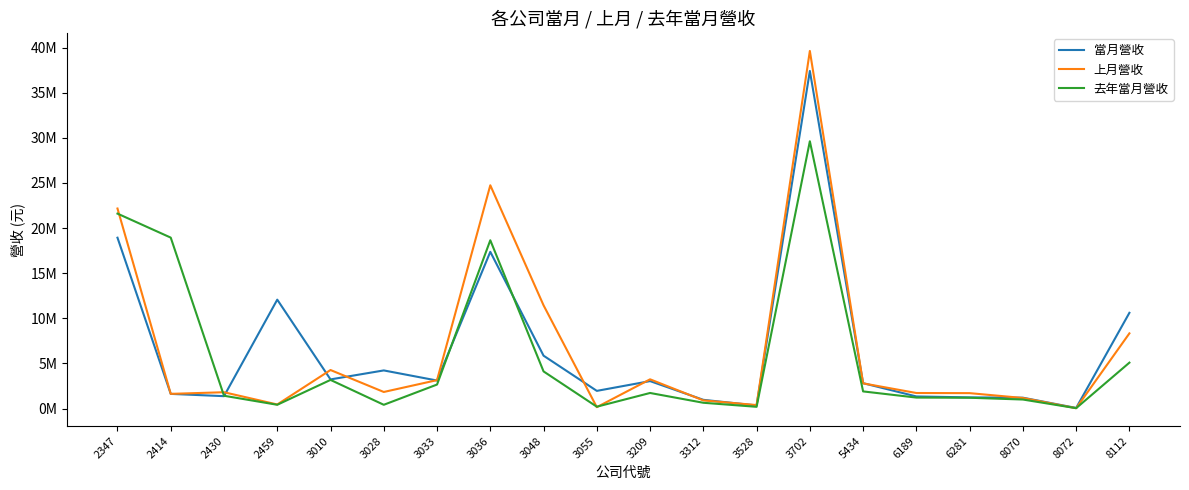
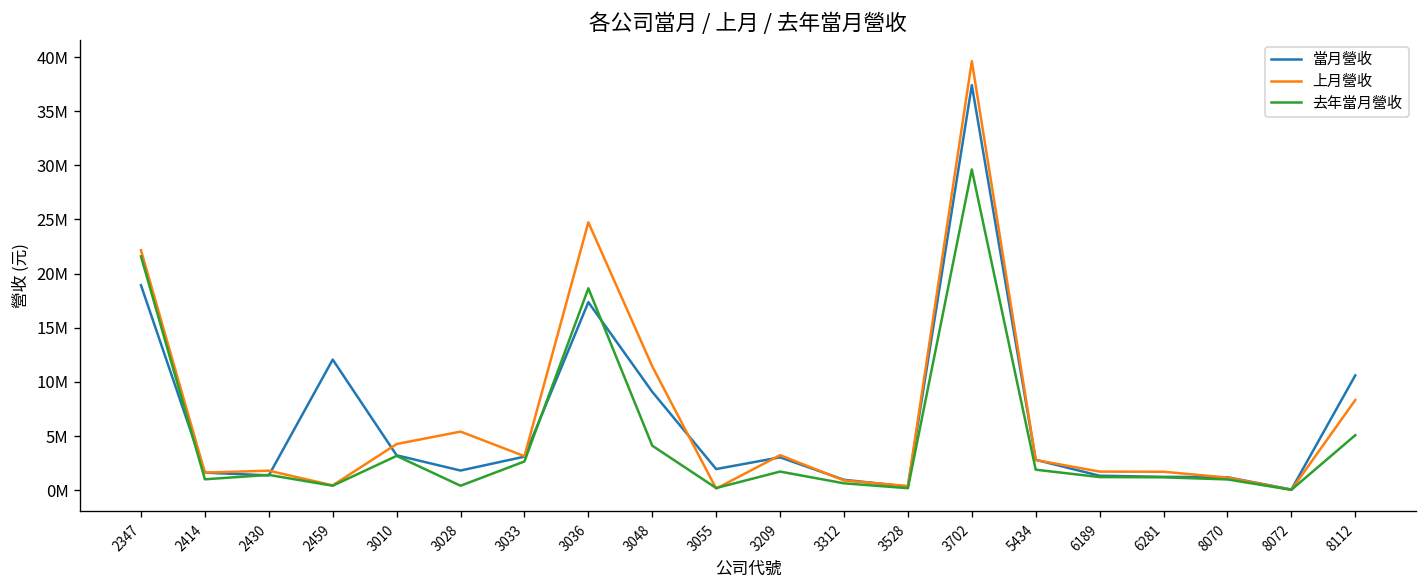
  {
    "當月營收": {
      "2347": 19000000,
      "2459": 12000000,
-     "3028": 4000000,
+     "3028": 2000000,
      "3036": 17000000,
-     "3048": 6000000,
+     "3048": 9000000,
      "3055": 2000000,
      "3702": 37000000,
      "8112": 11000000
    },
    "上月營收": {
      "2347": 22000000,
      "2430": 2000000,
      "3010": 4000000,
-     "3028": 2000000,
+     "3028": 5000000,
      "3036": 25000000,
      "3048": 11000000,
      "3702": 40000000,
      "6189": 2000000,
      "6281": 2000000,
      "8112": 8000000
    },
    "去年當月營收": {
      "2347": 22000000,
-     "2414": 19000000,
+     "2414": 1000000,
      "3028": 0,
      "3033": 3000000,
      "3036": 19000000,
      "3048": 4000000,
      "3209": 2000000,
      "3702": 30000000,
      "5434": 2000000,
      "8112": 5000000
    }
  }
